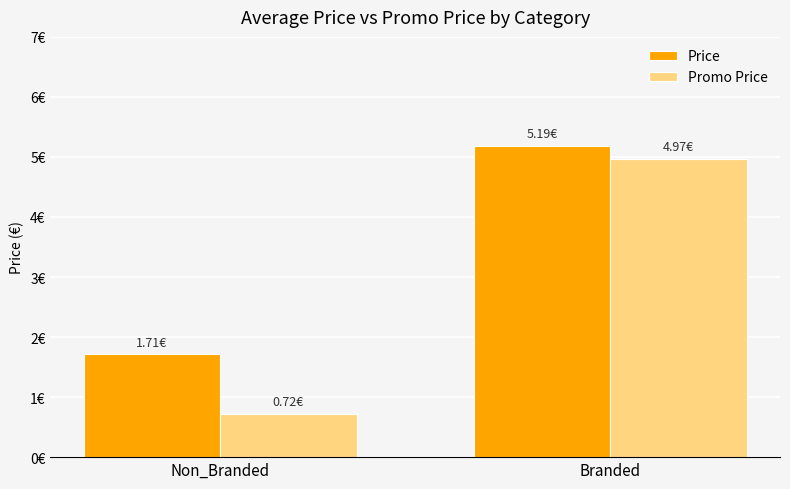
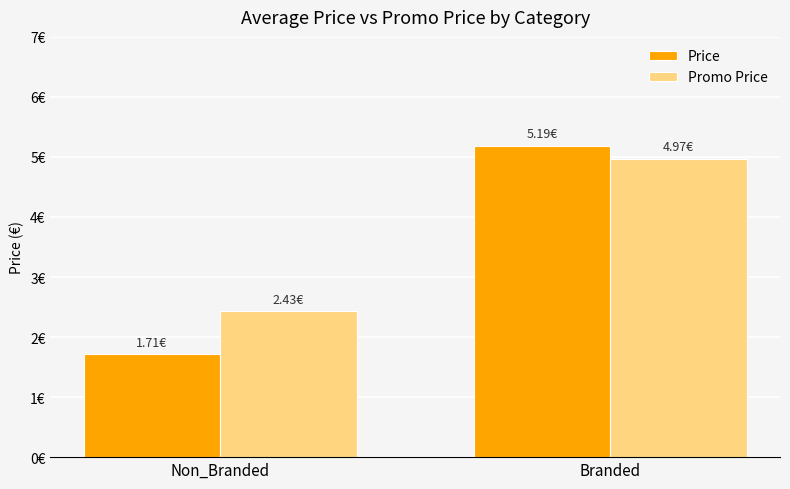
  {
    "Price": {
      "Non_Branded": "1.71€",
      "Branded": "5.19€"
    },
    "Promo Price": {
-     "Non_Branded": "0.72€",
+     "Non_Branded": "2.43€",
      "Branded": "4.97€"
    }
  }
